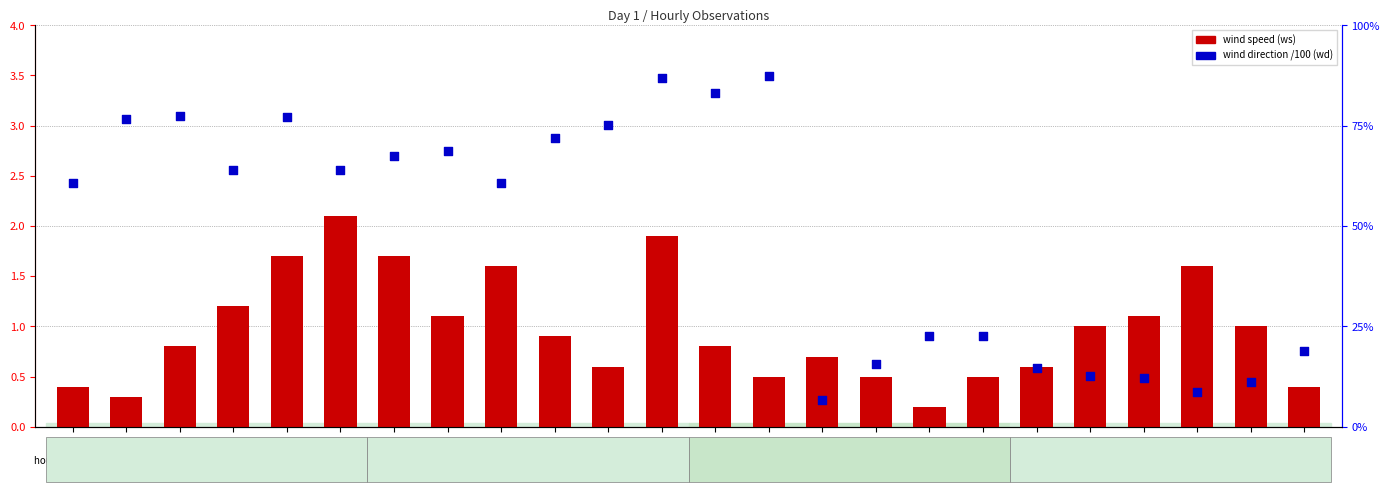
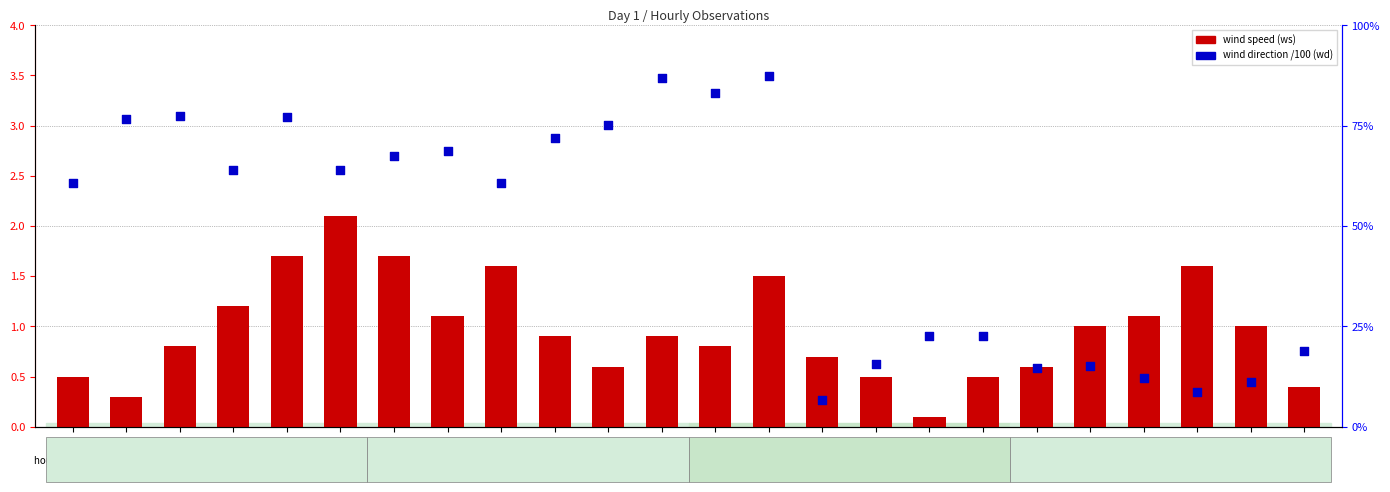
  {
    "wind speed (ws)": {
-     "0": "0.4",
+     "0": "0.5",
      "100": "0.3",
      "200": "0.8",
      "300": "1.2",
      "400": "1.7",
      "500": "2.1",
      "600": "1.7",
      "700": "1.1",
      "800": "1.6",
      "900": "0.9",
      "1000": "0.6",
-     "1100": "1.9",
+     "1100": "0.9",
      "1200": "0.8",
-     "1300": "0.5",
+     "1300": "1.5",
      "1400": "0.7",
      "1500": "0.5",
-     "1600": "0.2",
+     "1600": "0.1",
      "1700": "0.5",
      "1800": "0.6",
      "1900": "1.0",
      "2000": "1.1",
      "2100": "1.6",
      "2200": "1.0",
      "2300": "0.4"
    },
    "wind direction /100 (wd)": {
-     "1900": "13%"
+     "1900": "15%"
    }
  }
